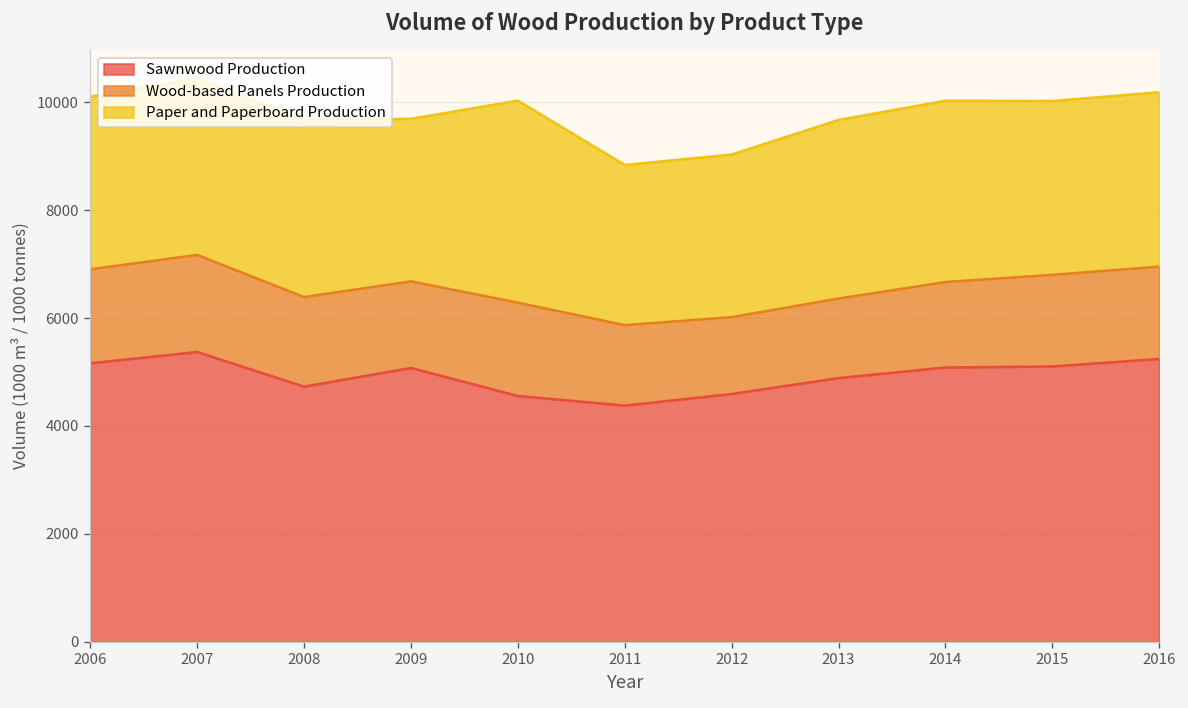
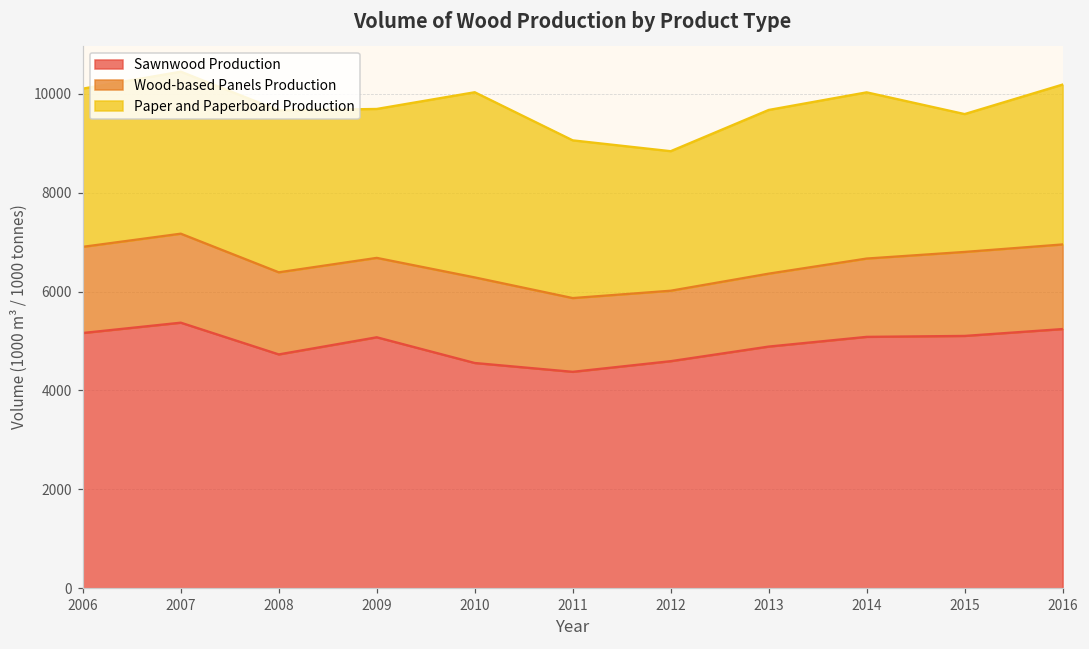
  {
    "Paper and Paperboard Production": {
      "2006": 3200,
      "2009": 3000,
      "2010": 3700,
-     "2011": 3000,
-     "2012": 3000,
+     "2011": 3200,
+     "2012": 2800,
      "2013": 3300,
      "2014": 3400,
-     "2015": 3200,
+     "2015": 2800,
      "2016": 3200
    }
  }
